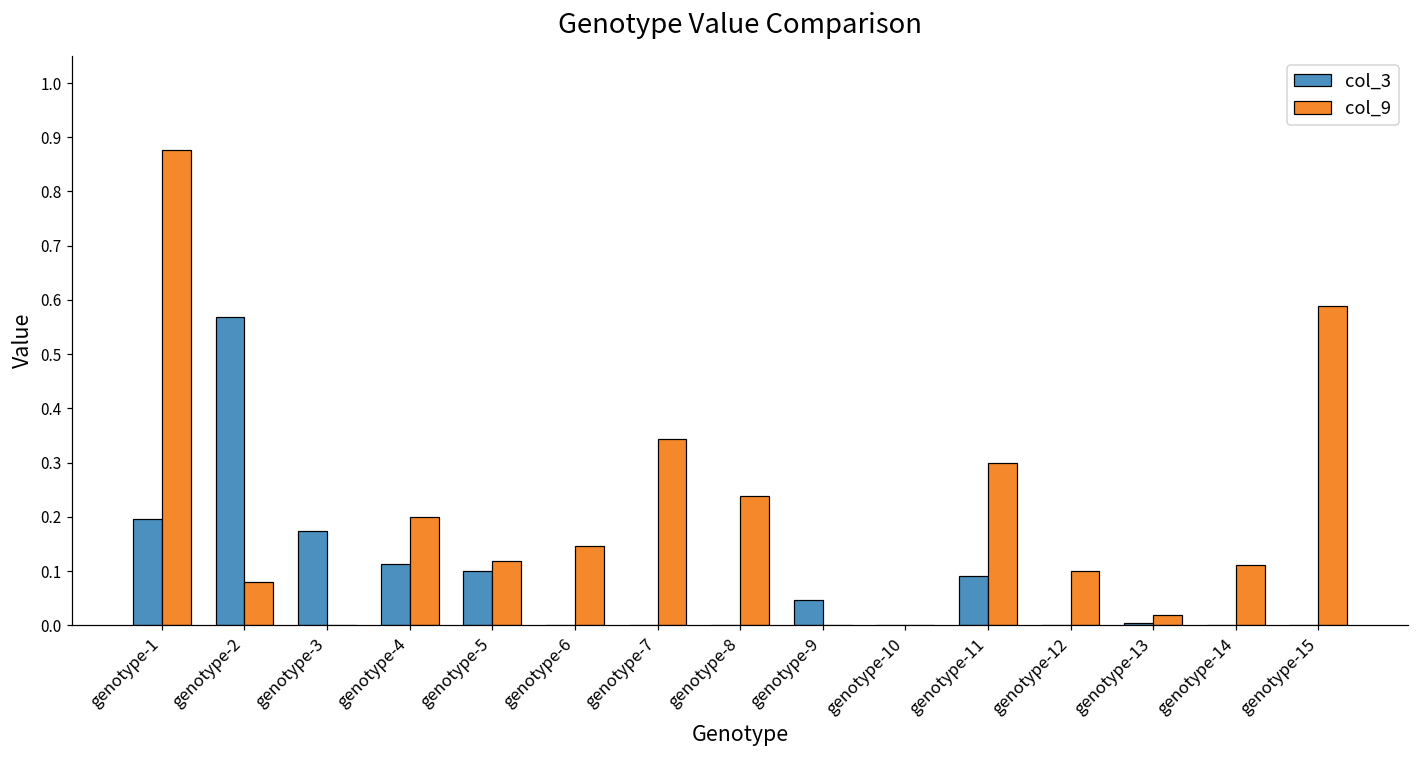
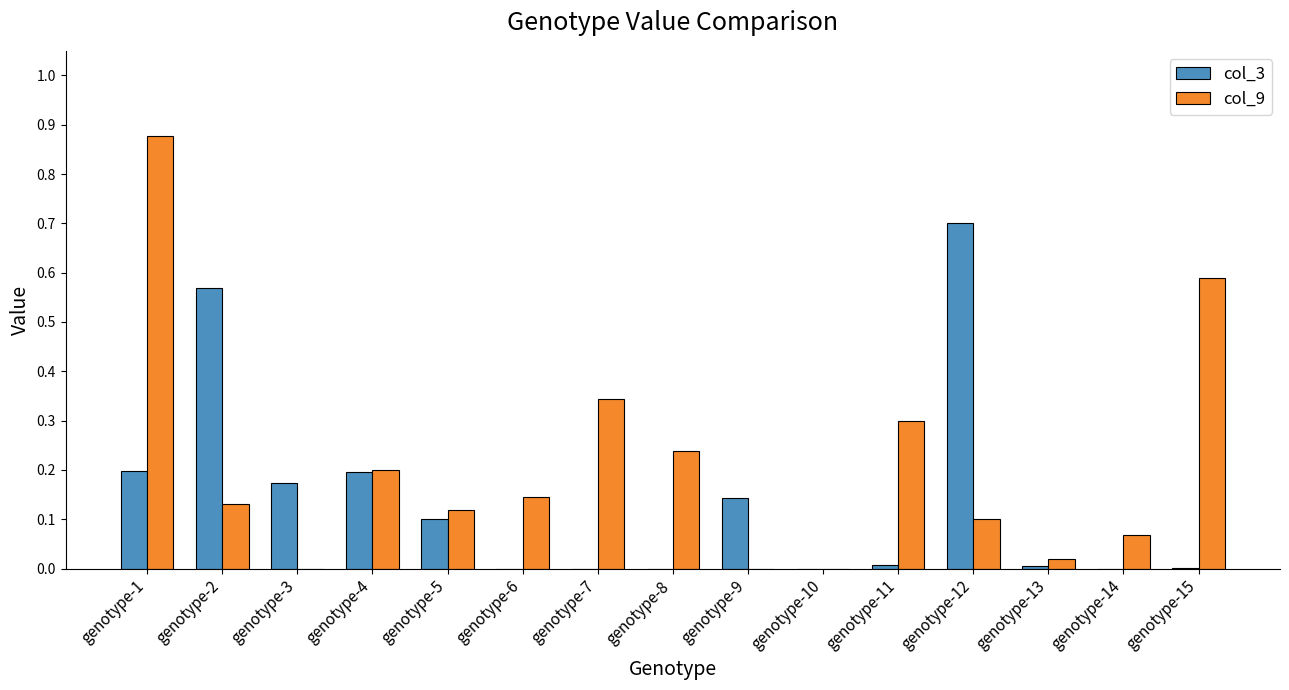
  {
    "col_3": {
      "genotype-1": 0.20,
      "genotype-2": 0.57,
      "genotype-3": 0.17,
-     "genotype-4": 0.11,
+     "genotype-4": 0.20,
      "genotype-5": 0.10,
      "genotype-6": 0.00,
      "genotype-7": 0.00,
      "genotype-8": 0.00,
-     "genotype-9": 0.05,
+     "genotype-9": 0.14,
      "genotype-10": 0.00,
-     "genotype-11": 0.09,
-     "genotype-12": 0.0,
+     "genotype-11": 0.01,
+     "genotype-12": 0.7,
      "genotype-14": 0.00
    },
    "col_9": {
      "genotype-1": 0.88,
-     "genotype-2": 0.08,
+     "genotype-2": 0.13,
      "genotype-3": 0.00,
      "genotype-4": 0.20,
      "genotype-5": 0.12,
      "genotype-6": 0.15,
      "genotype-7": 0.34,
      "genotype-8": 0.24,
      "genotype-9": 0.00,
      "genotype-10": 0.00,
      "genotype-11": 0.30,
      "genotype-12": 0.10,
      "genotype-13": 0.02,
-     "genotype-14": 0.11,
+     "genotype-14": 0.07,
      "genotype-15": 0.59
    }
  }
